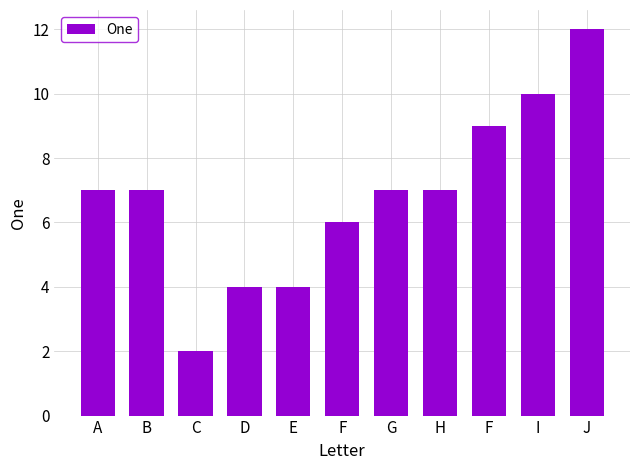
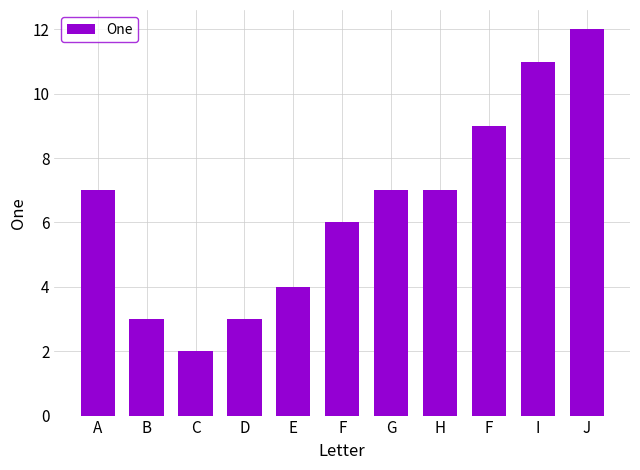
  {
    "A": 7,
-   "B": 7,
+   "B": 3,
    "C": 2,
-   "D": 4,
+   "D": 3,
    "E": 4,
    "G": 7,
    "H": 7,
-   "I": 10,
+   "I": 11,
    "J": 12
  }
